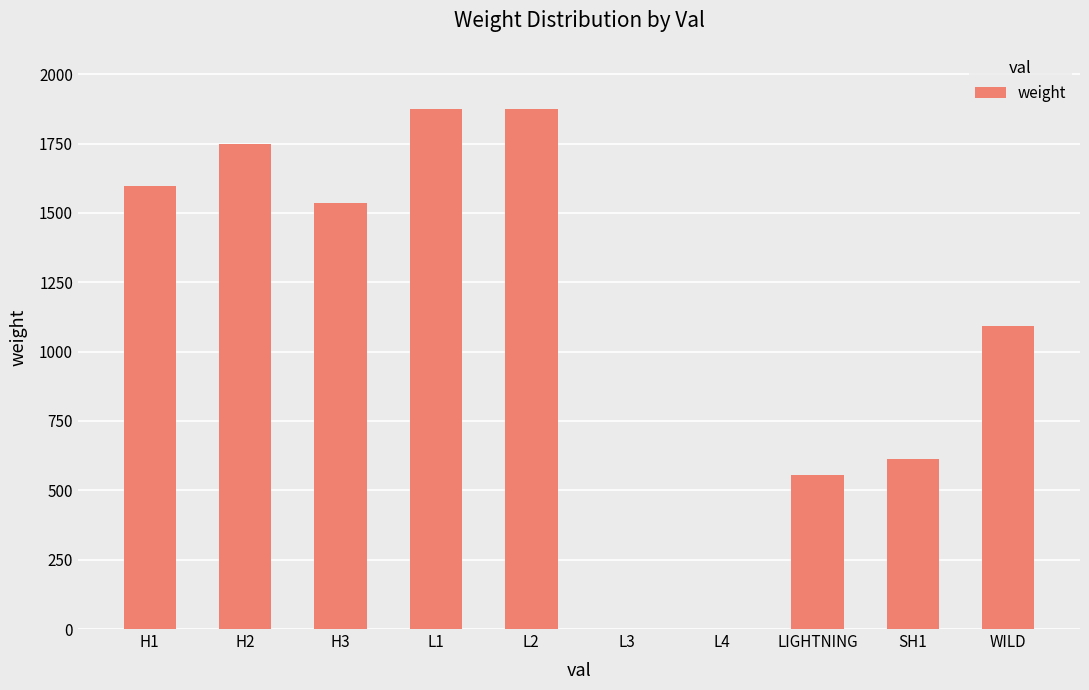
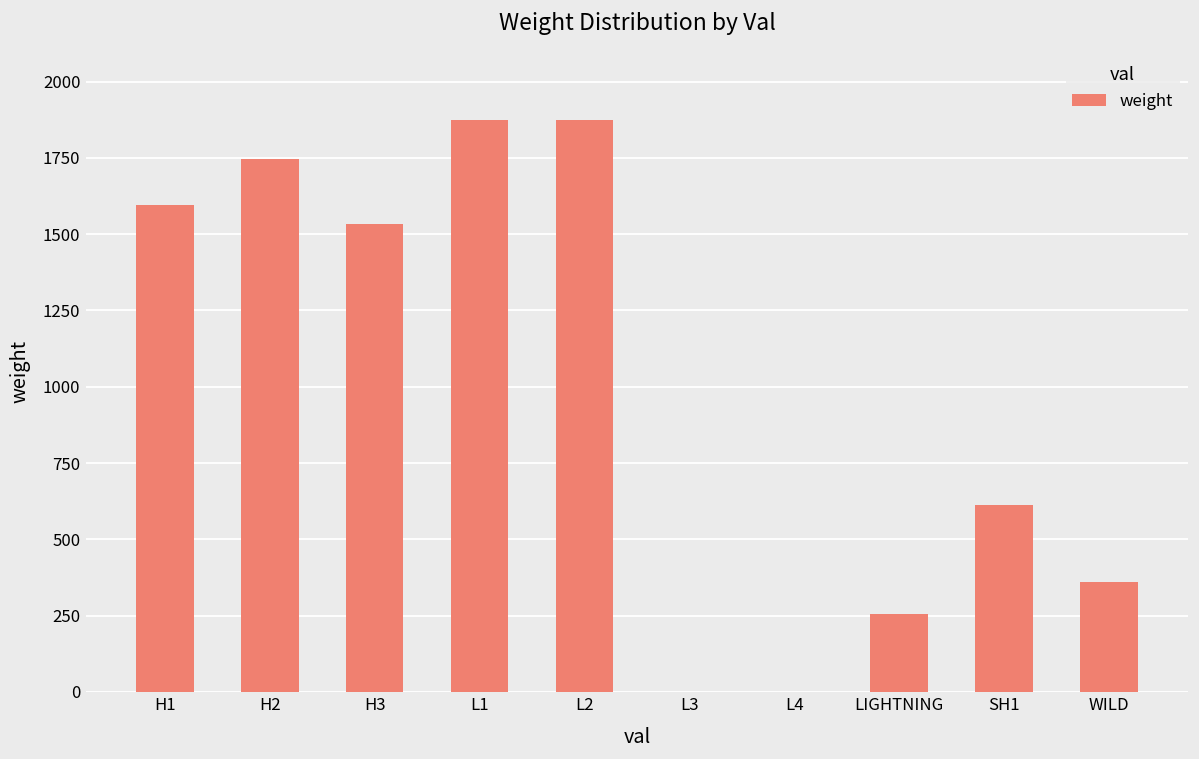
  {
    "H1": 1600,
    "H2": 1750,
    "H3": 1540,
    "L1": 1880,
    "L2": 1880,
    "L3": 0,
    "L4": 0,
-   "LIGHTNING": 560,
+   "LIGHTNING": 260,
    "SH1": 610,
-   "WILD": 1090
+   "WILD": 360
  }
